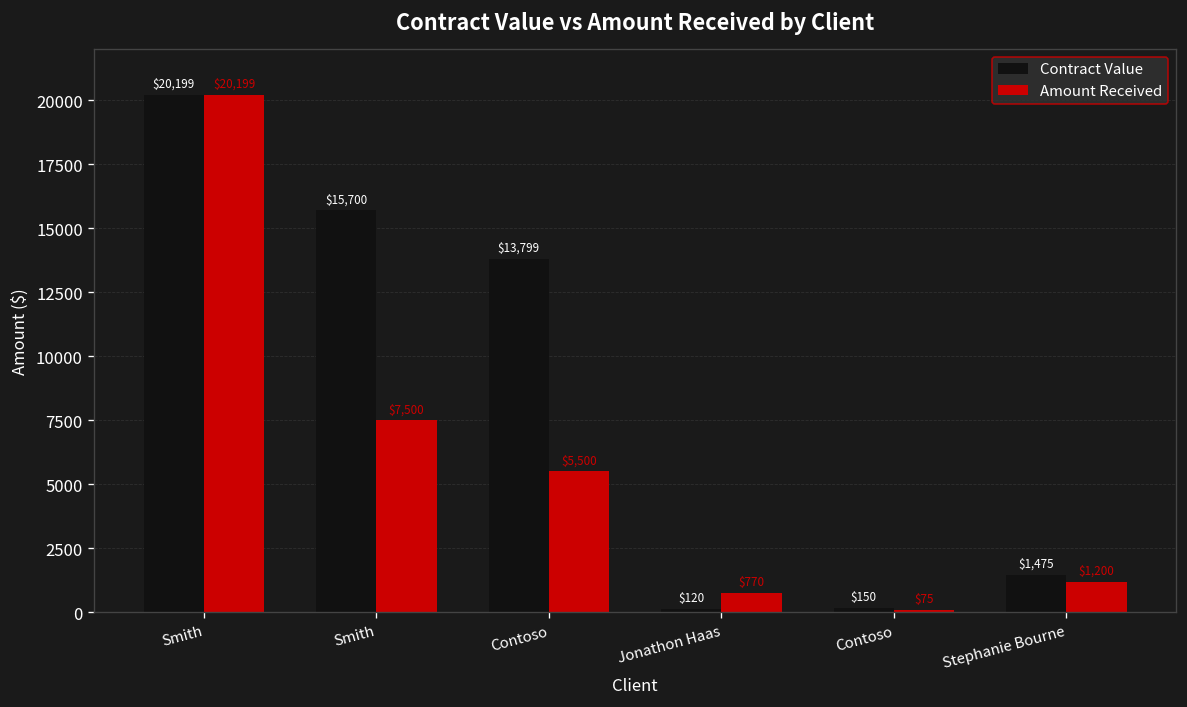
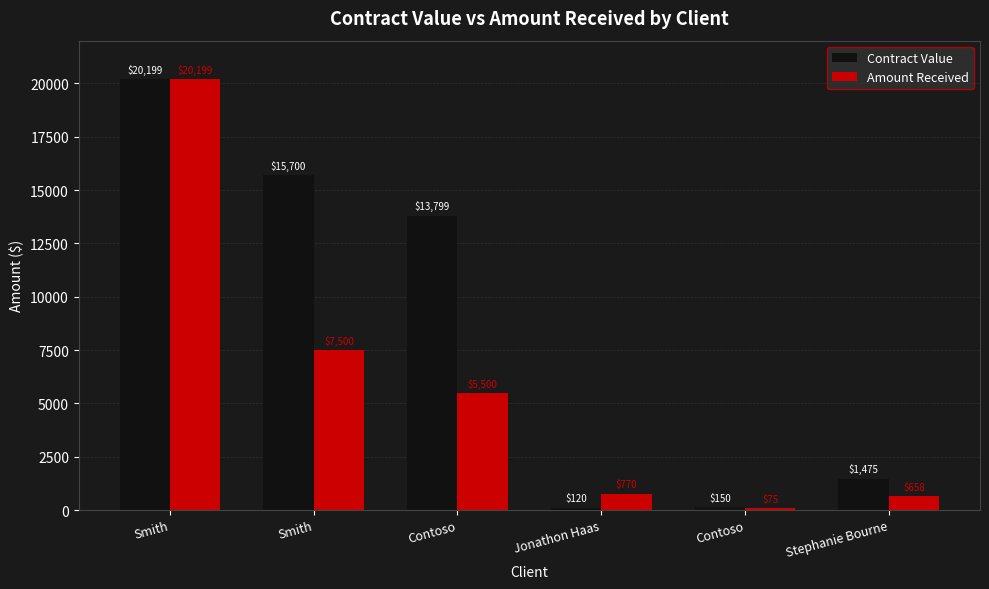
  {
    "Contract Value": {
      "Jonathon Haas": "$120",
      "Stephanie Bourne": "$1,475"
    },
    "Amount Received": {
      "Jonathon Haas": "$770",
-     "Stephanie Bourne": "$1,200"
+     "Stephanie Bourne": "$658"
    }
  }
